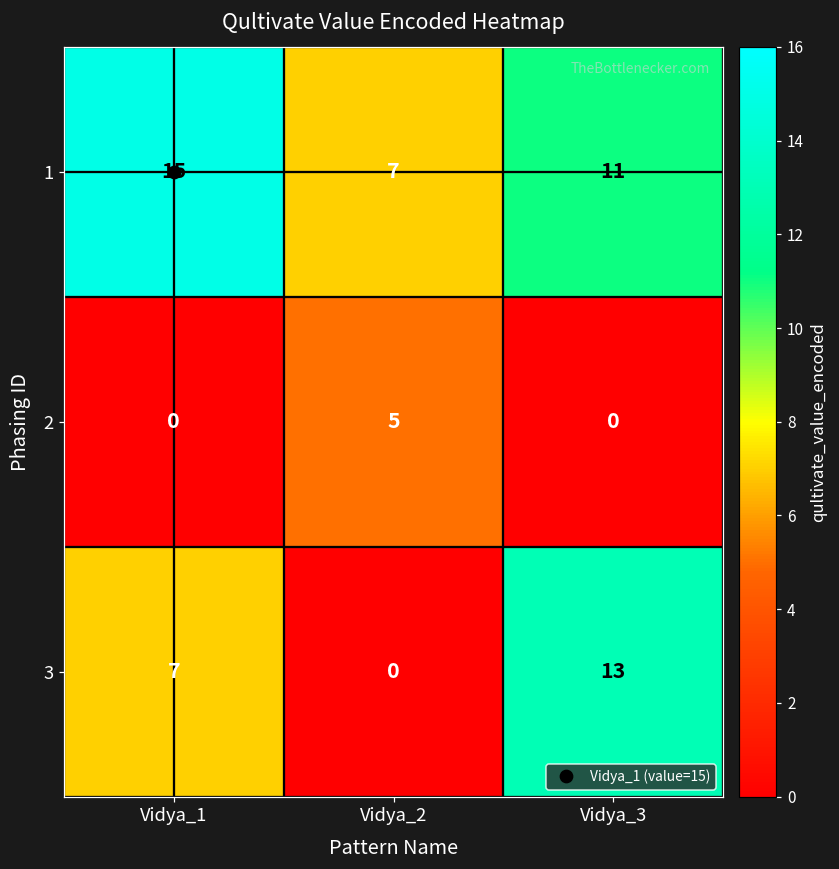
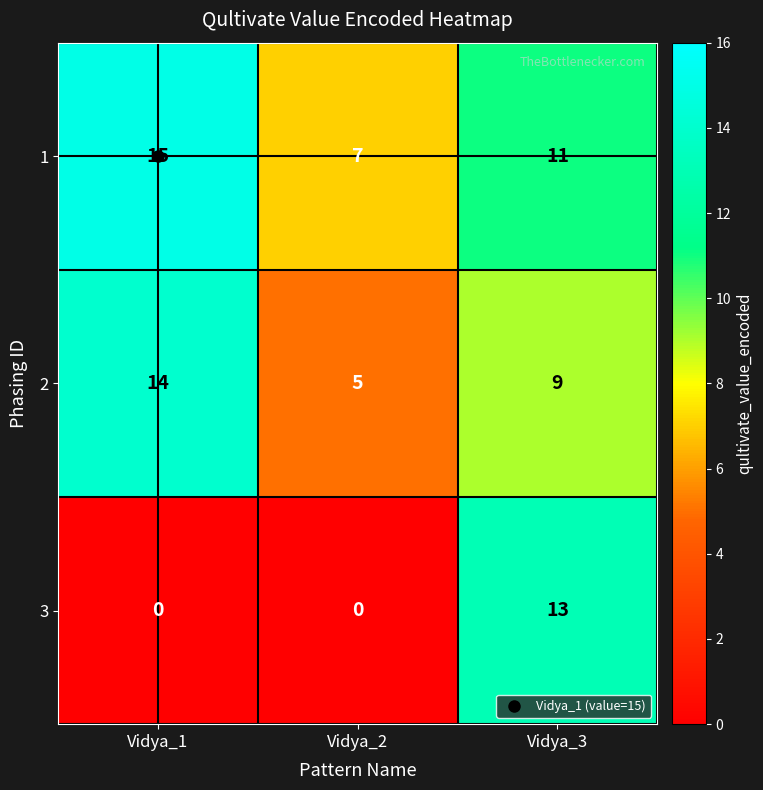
  {
    "1": {
      "Vidya_2": 7
    },
    "2": {
-     "Vidya_1": 0,
+     "Vidya_1": 14,
      "Vidya_2": 5,
-     "Vidya_3": 0
+     "Vidya_3": 9
    },
    "3": {
-     "Vidya_1": 7,
+     "Vidya_1": 0,
      "Vidya_2": 0,
      "Vidya_3": 13
    }
  }
